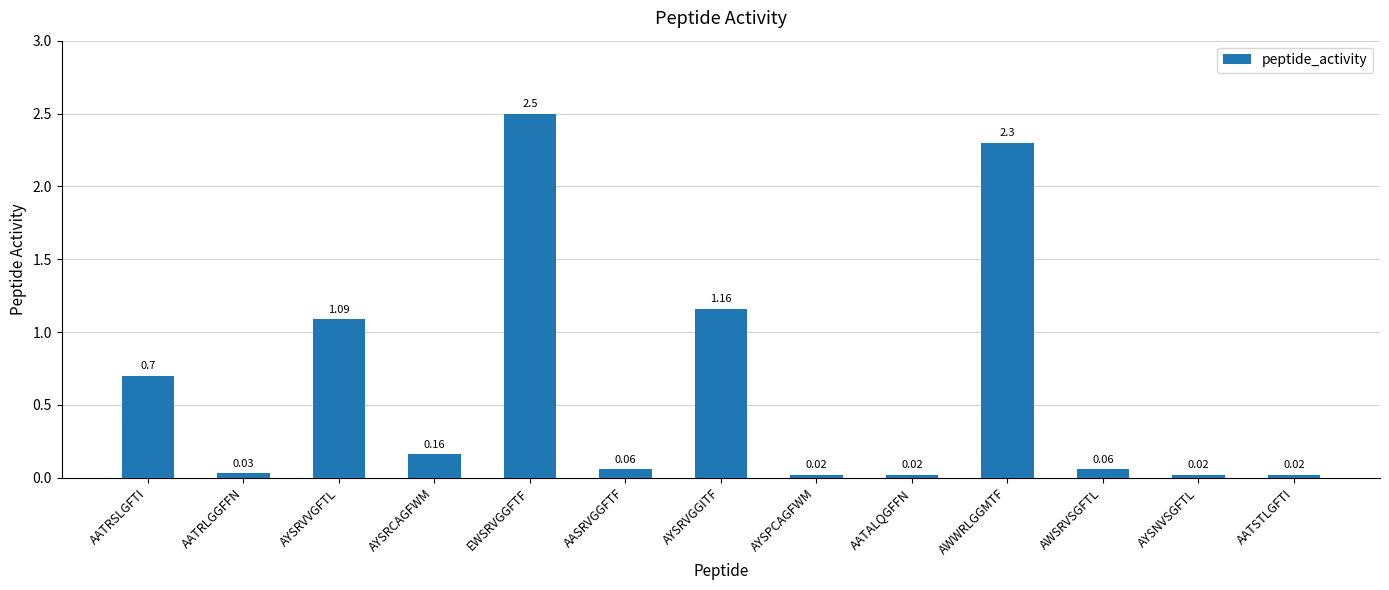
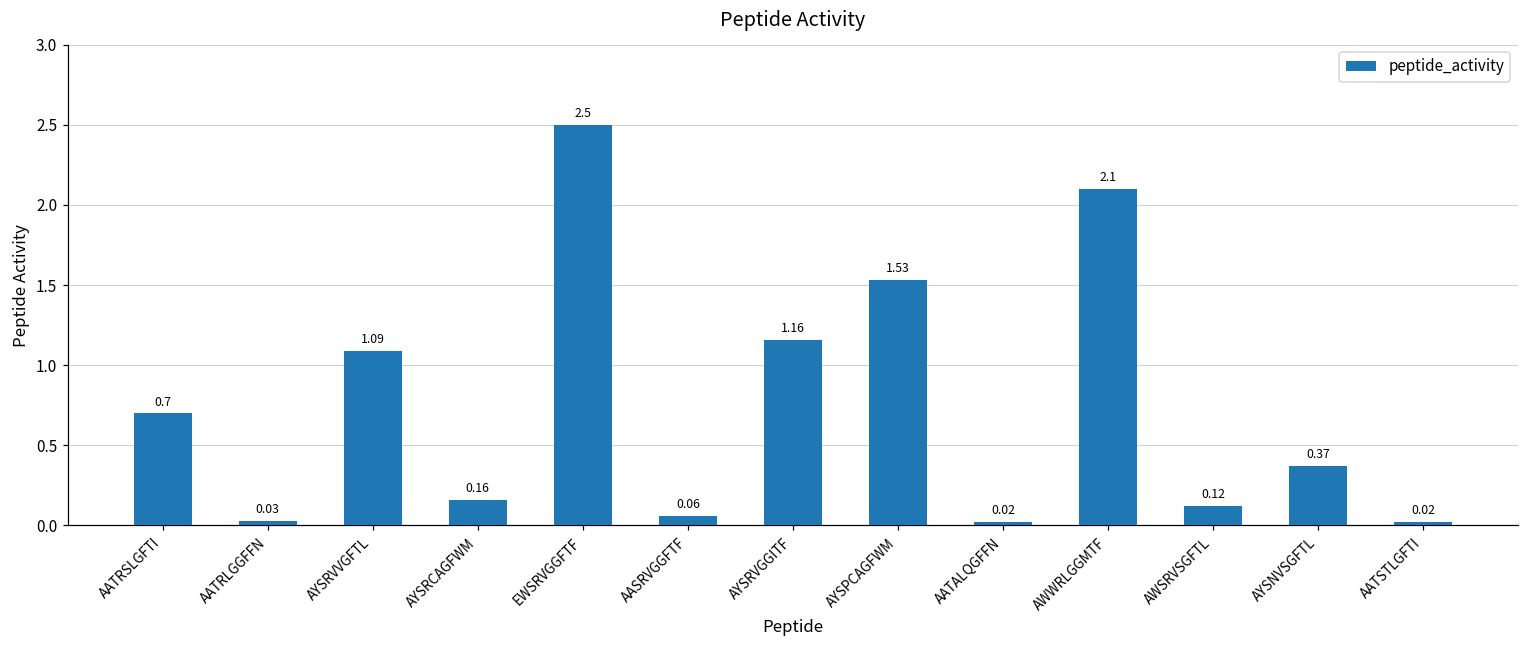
  {
    "AATRSLGFTI": 0.7,
    "AATRLGGFFN": 0.03,
    "AYSRVVGFTL": 1.09,
    "AYSRCAGFWM": 0.16,
    "EWSRVGGFTF": 2.5,
    "AASRVGGFTF": 0.06,
    "AYSRVGGITF": 1.16,
-   "AYSPCAGFWM": 0.02,
+   "AYSPCAGFWM": 1.53,
    "AATALQGFFN": 0.02,
-   "AWWRLGGMTF": 2.3,
-   "AWSRVSGFTL": 0.06,
-   "AYSNVSGFTL": 0.02,
+   "AWWRLGGMTF": 2.1,
+   "AWSRVSGFTL": 0.12,
+   "AYSNVSGFTL": 0.37,
    "AATSTLGFTI": 0.02
  }
